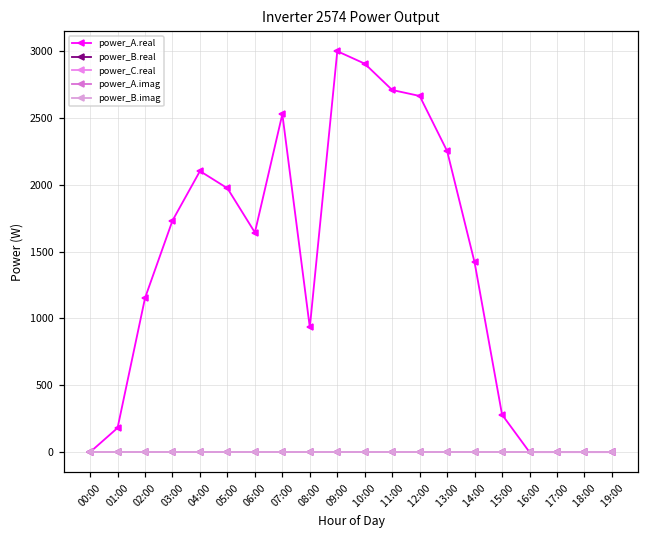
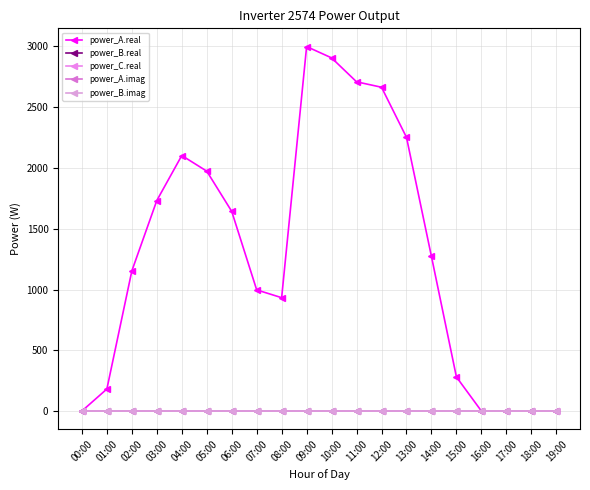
  {
    "power_A.real": {
      "01:00": 180,
      "02:00": 1150,
      "03:00": 1730,
      "04:00": 2100,
      "05:00": 1970,
      "06:00": 1640,
-     "07:00": 2530,
+     "07:00": 1000,
      "08:00": 930,
      "09:00": 3000,
      "10:00": 2910,
      "11:00": 2710,
      "12:00": 2660,
      "13:00": 2250,
-     "14:00": 1420,
+     "14:00": 1270,
      "15:00": 280
    },
    "power_B.imag": {
      "01:00": 0,
      "02:00": 0,
      "03:00": 0,
      "04:00": 0,
      "05:00": 0,
      "06:00": 0,
      "07:00": 0,
      "08:00": 0,
      "09:00": 0,
      "10:00": 0,
      "11:00": 0,
      "12:00": 0,
      "13:00": 0,
      "14:00": 0,
      "15:00": 0
    }
  }
